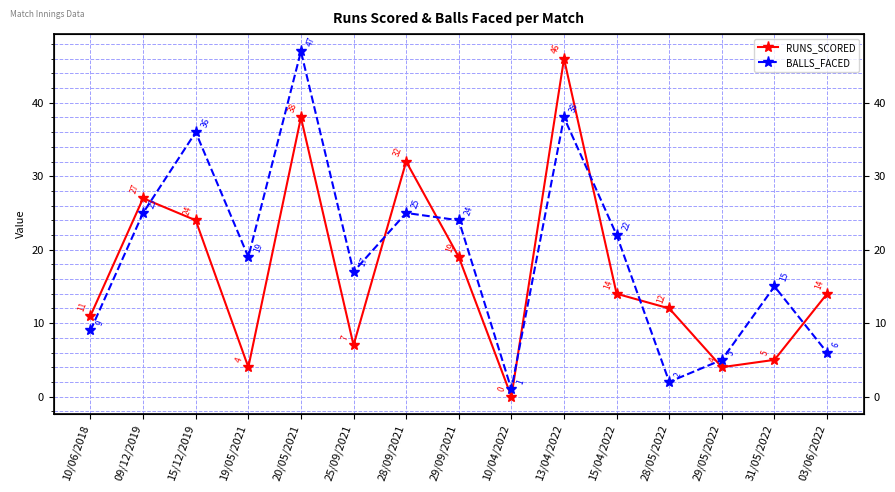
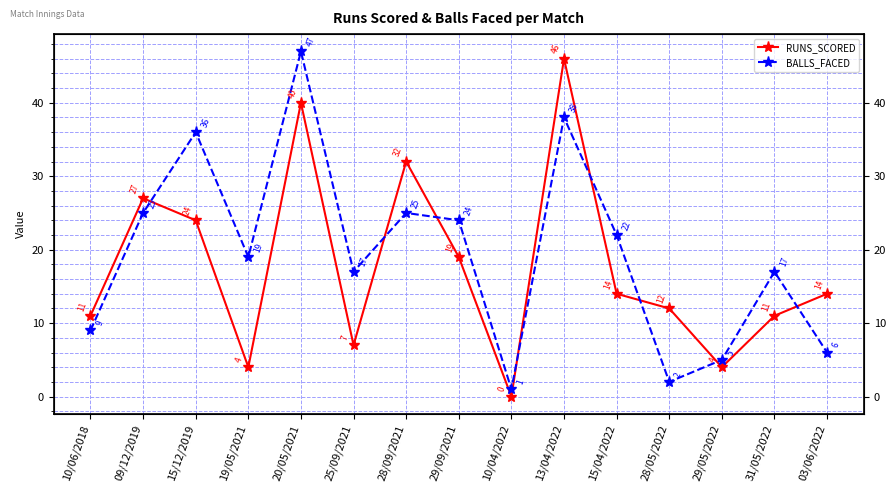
  {
    "RUNS_SCORED": {
      "10/06/2018": 11,
      "09/12/2019": 27,
      "15/12/2019": 24,
      "19/05/2021": 4,
-     "20/05/2021": 38,
+     "20/05/2021": 40,
      "25/09/2021": 7,
      "28/09/2021": 32,
      "29/09/2021": 19,
      "10/04/2022": 0,
      "13/04/2022": 46,
      "15/04/2022": 14,
      "28/05/2022": 12,
      "29/05/2022": 4,
-     "31/05/2022": 5,
+     "31/05/2022": 11,
      "03/06/2022": 14
    },
    "BALLS_FACED": {
      "10/06/2018": 9,
      "09/12/2019": 25,
      "15/12/2019": 36,
      "19/05/2021": 19,
      "20/05/2021": 47,
      "25/09/2021": 17,
      "28/09/2021": 25,
      "29/09/2021": 24,
      "10/04/2022": 1,
      "13/04/2022": 38,
      "15/04/2022": 22,
      "28/05/2022": 2,
      "29/05/2022": 5,
-     "31/05/2022": 15,
+     "31/05/2022": 17,
      "03/06/2022": 6
    }
  }
